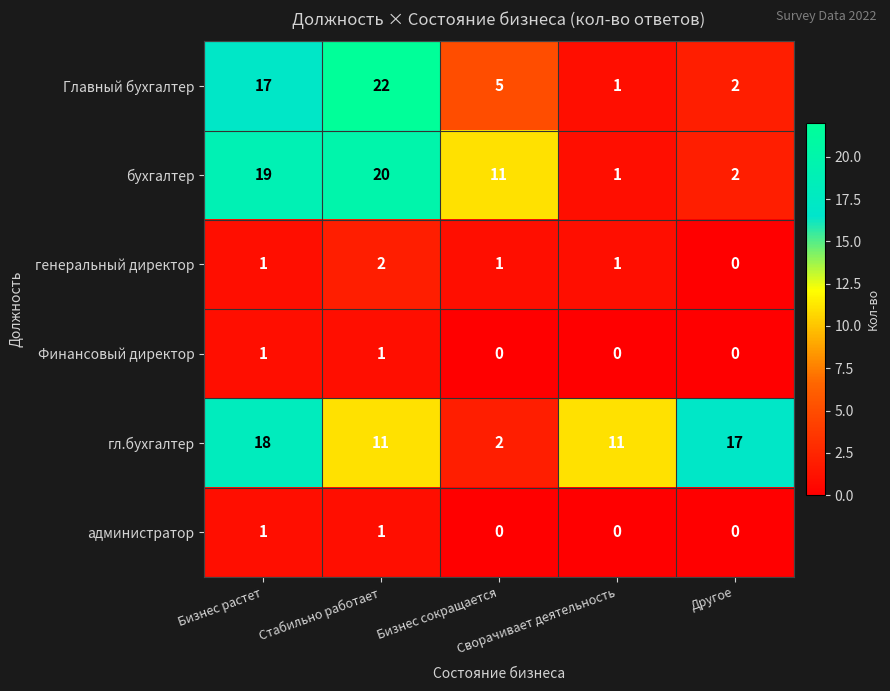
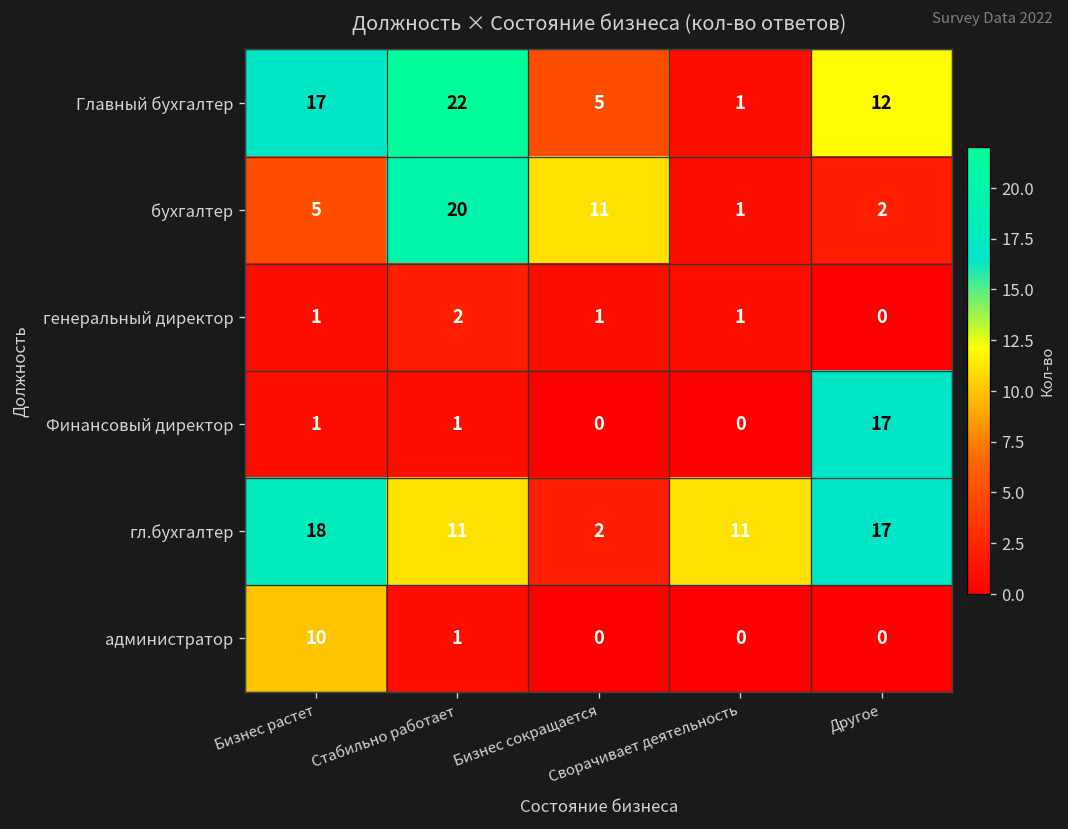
  {
    "Главный бухгалтер": {
      "Бизнес растет": 17,
      "Стабильно работает": 22,
      "Бизнес сокращается": 5,
      "Сворачивает деятельность": 1,
-     "Другое": 2
+     "Другое": 12
    },
    "бухгалтер": {
-     "Бизнес растет": 19,
+     "Бизнес растет": 5,
      "Стабильно работает": 20,
      "Бизнес сокращается": 11,
      "Сворачивает деятельность": 1,
      "Другое": 2
    },
    "генеральный директор": {
      "Бизнес растет": 1,
      "Стабильно работает": 2,
      "Бизнес сокращается": 1,
      "Сворачивает деятельность": 1,
      "Другое": 0
    },
    "Финансовый директор": {
      "Бизнес растет": 1,
      "Стабильно работает": 1,
      "Бизнес сокращается": 0,
      "Сворачивает деятельность": 0,
-     "Другое": 0
+     "Другое": 17
    },
    "гл.бухгалтер": {
      "Бизнес растет": 18,
      "Стабильно работает": 11,
      "Бизнес сокращается": 2,
      "Сворачивает деятельность": 11,
      "Другое": 17
    },
    "администратор": {
-     "Бизнес растет": 1,
+     "Бизнес растет": 10,
      "Стабильно работает": 1,
      "Бизнес сокращается": 0,
      "Сворачивает деятельность": 0,
      "Другое": 0
    }
  }
